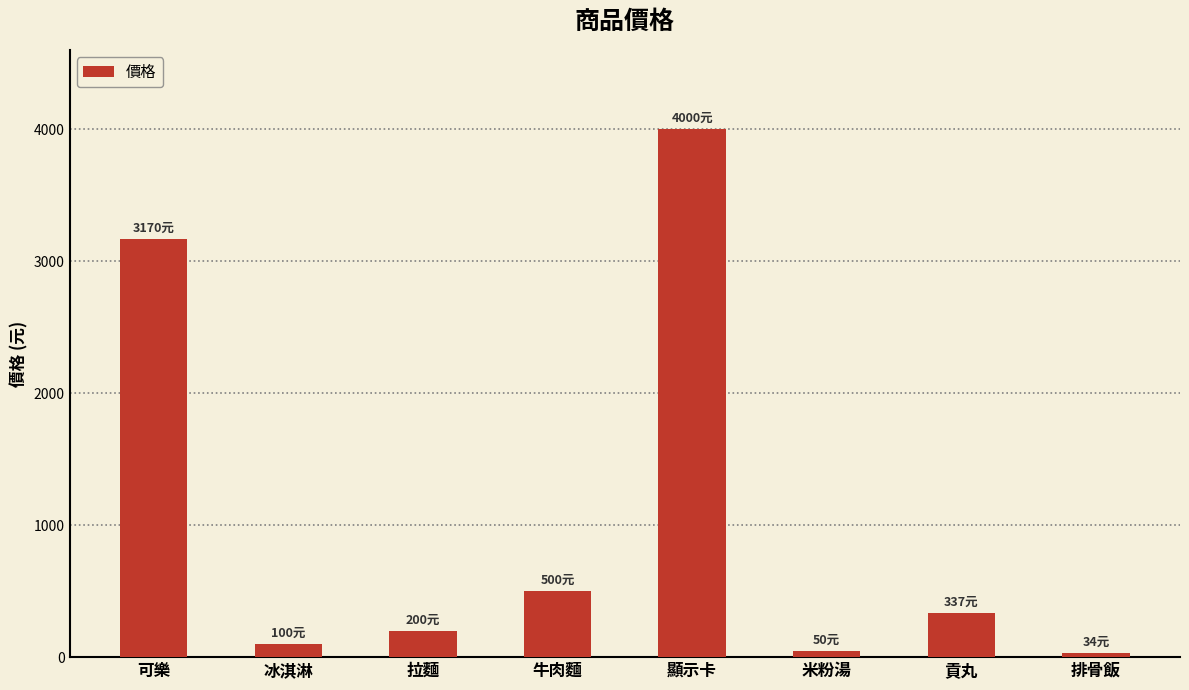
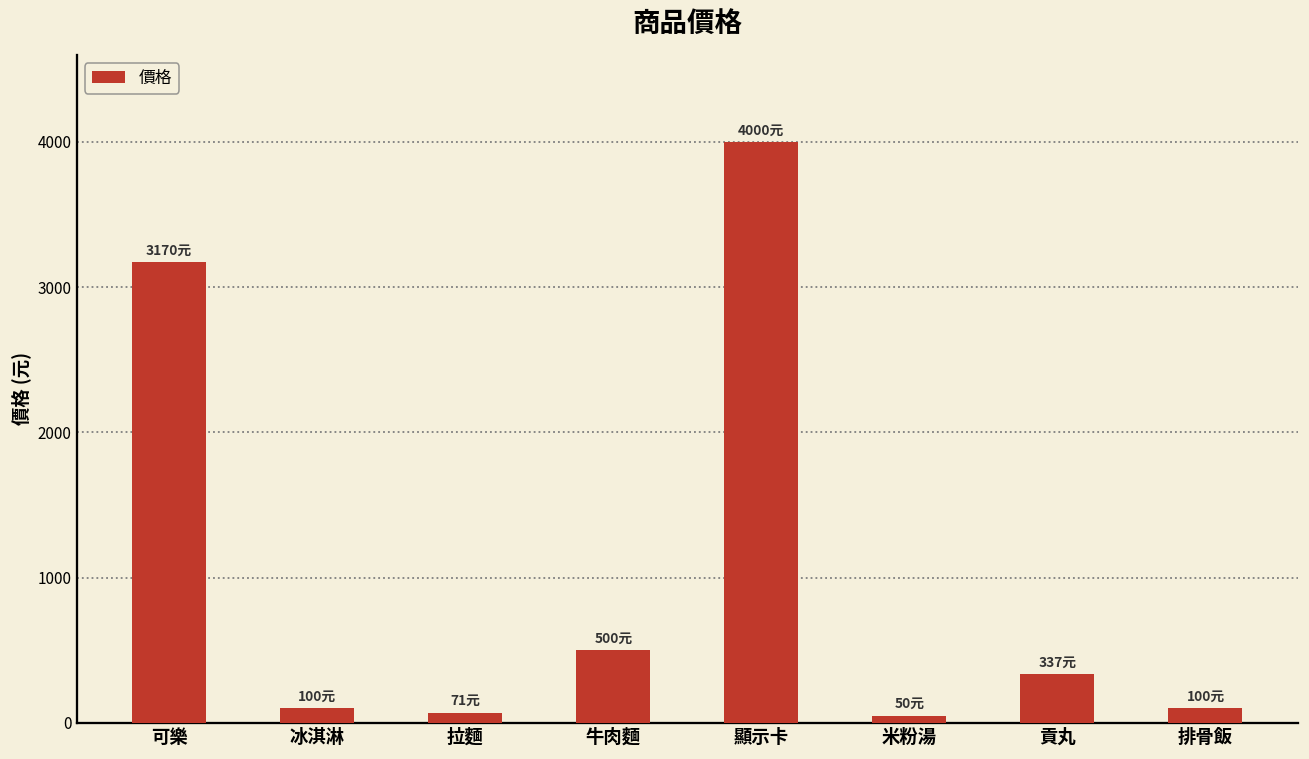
  {
    "可樂": "3170元",
    "冰淇淋": "100元",
-   "拉麵": "200元",
+   "拉麵": "71元",
    "牛肉麵": "500元",
    "顯示卡": "4000元",
    "米粉湯": "50元",
    "貢丸": "337元",
-   "排骨飯": "34元"
+   "排骨飯": "100元"
  }
